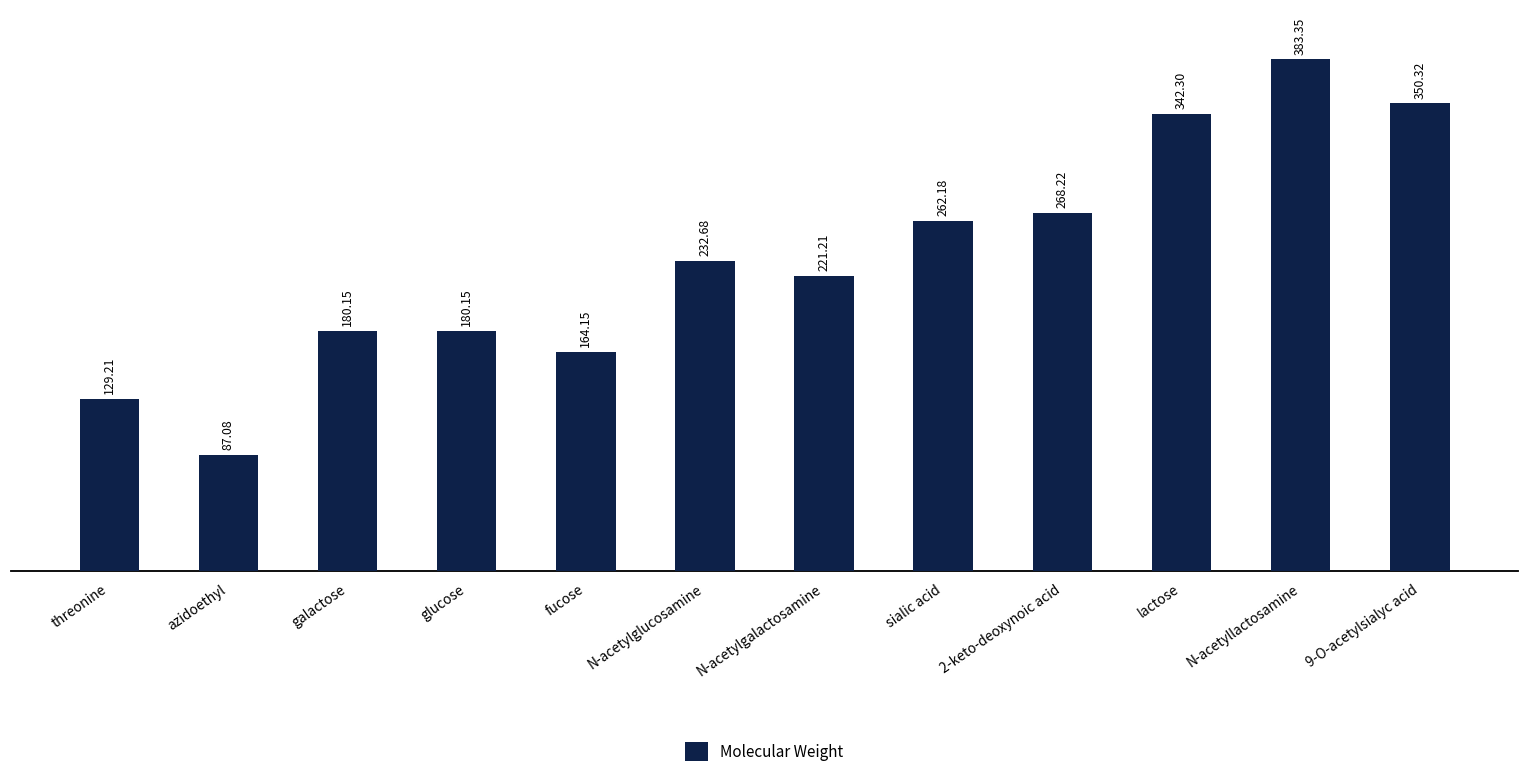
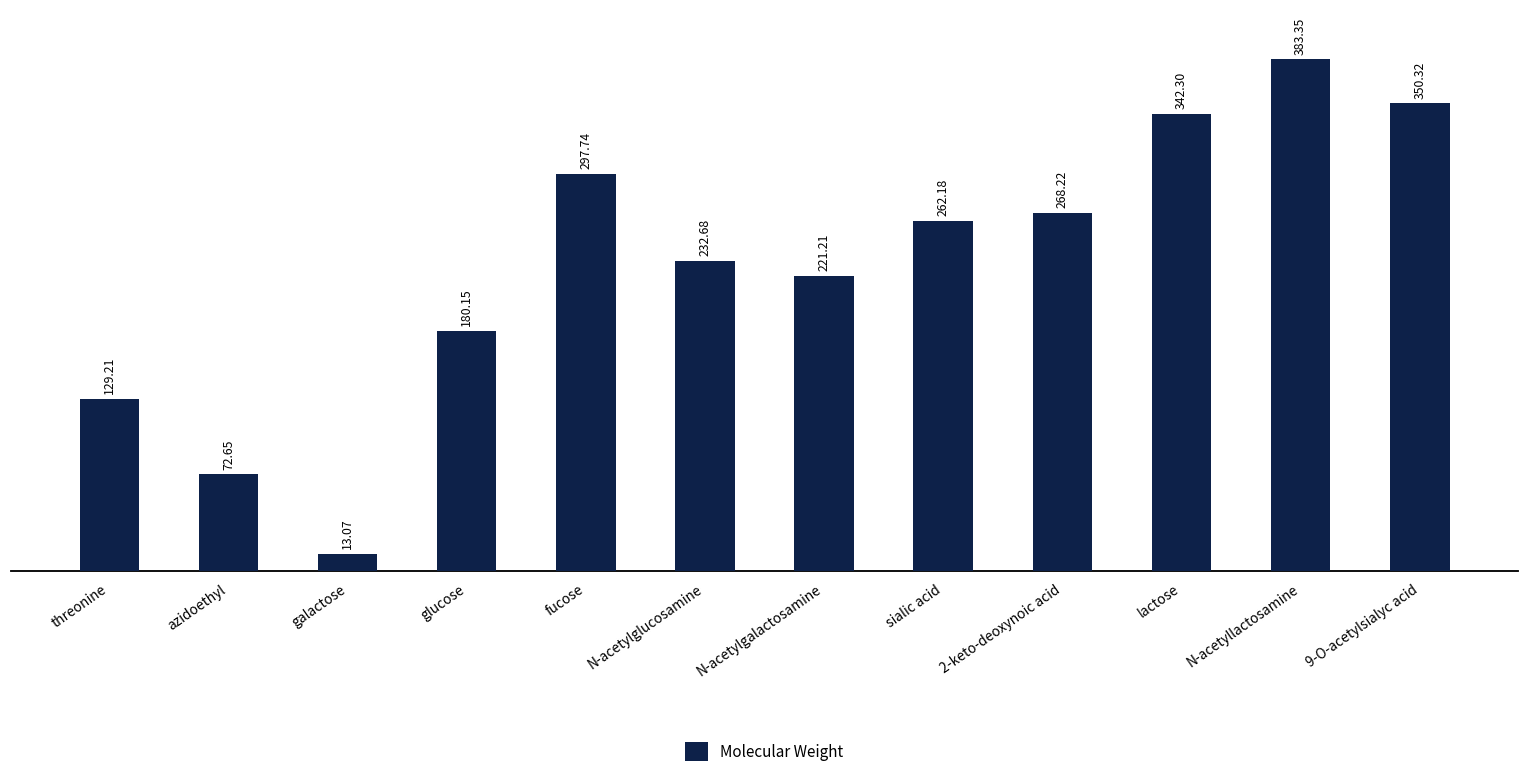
  {
    "threonine": 129.21,
-   "azidoethyl": 87.08,
-   "galactose": 180.15,
+   "azidoethyl": 72.65,
+   "galactose": 13.07,
    "glucose": 180.15,
-   "fucose": 164.15,
+   "fucose": 297.74,
    "N-acetylglucosamine": 232.68,
    "N-acetylgalactosamine": 221.21,
    "sialic acid": 262.18,
    "2-keto-deoxynoic acid": 268.22,
    "lactose": 342.30,
    "N-acetyllactosamine": 383.35,
    "9-O-acetylsialyc acid": 350.32
  }
